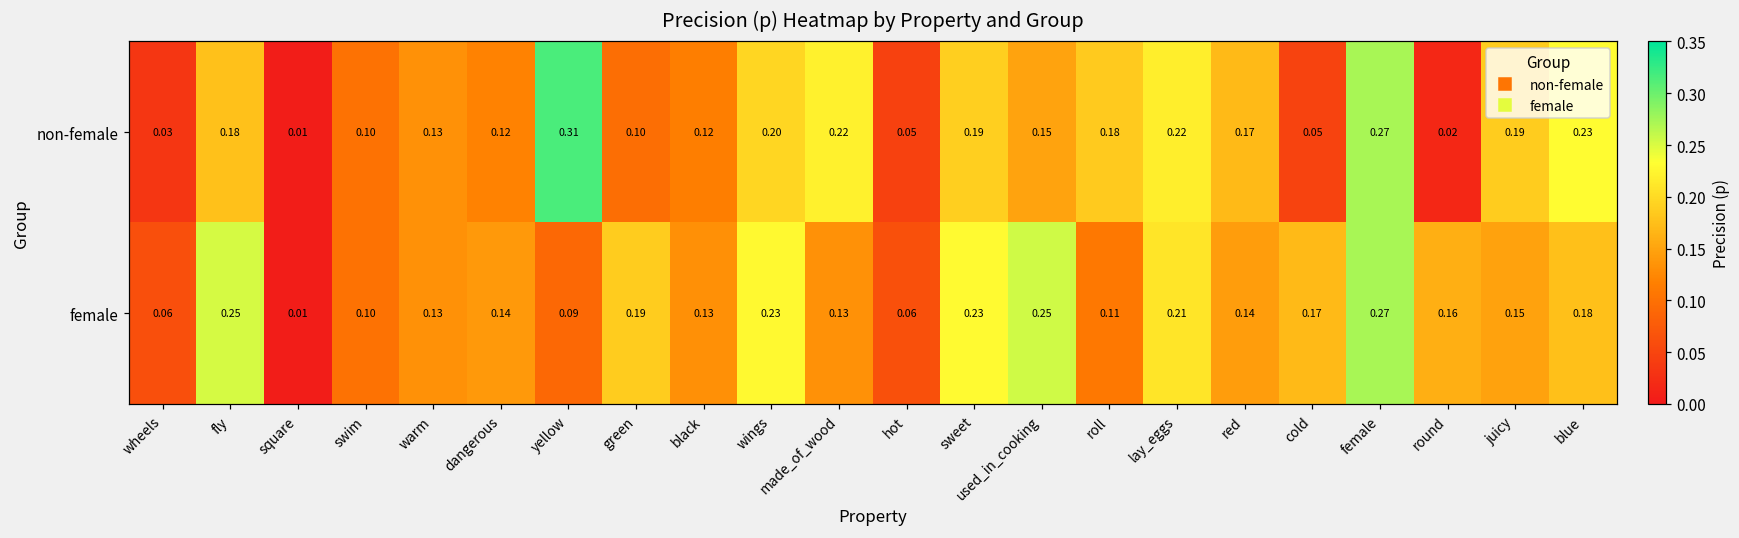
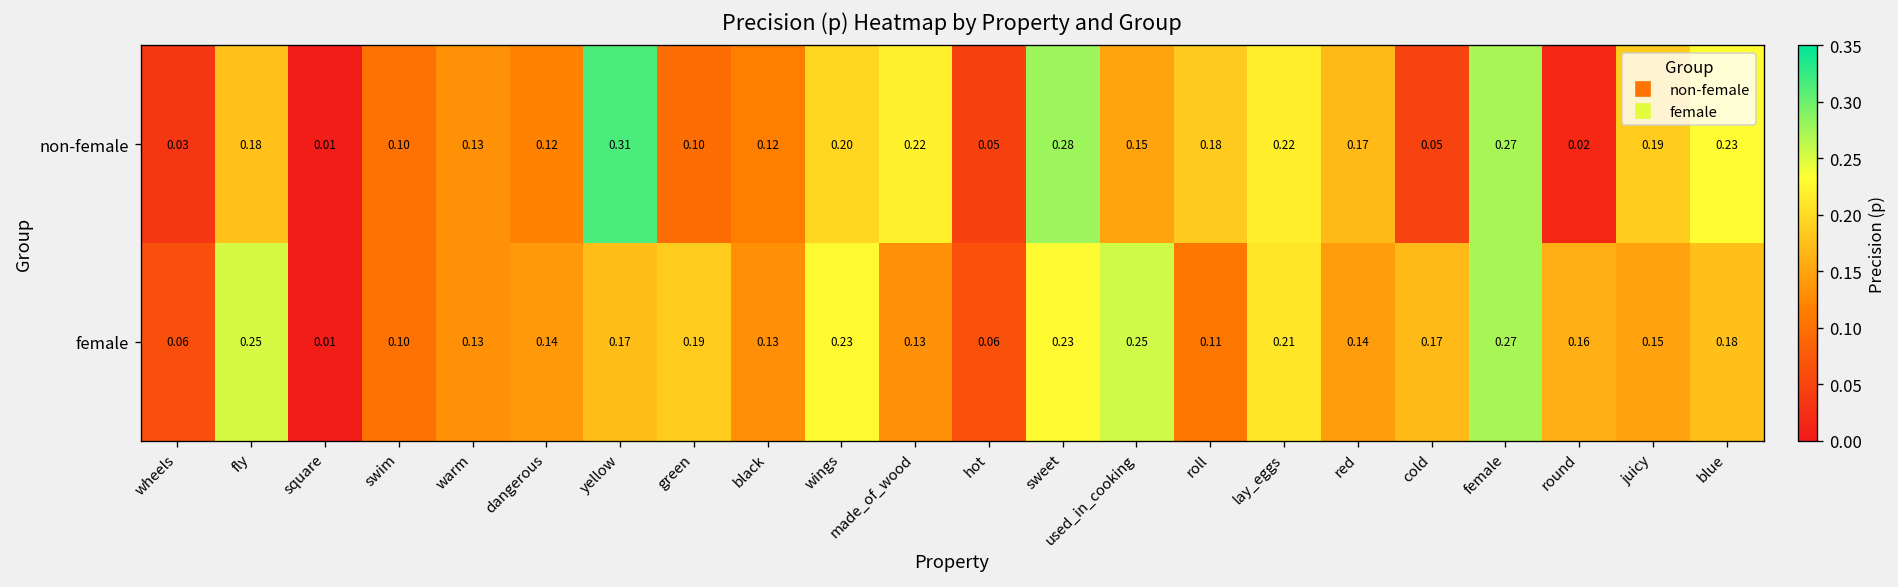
  {
    "non-female": {
      "wheels": 0.03,
      "fly": 0.18,
      "square": 0.01,
      "swim": 0.10,
      "warm": 0.13,
      "dangerous": 0.12,
      "yellow": 0.31,
      "green": 0.10,
      "black": 0.12,
      "wings": 0.20,
      "made_of_wood": 0.22,
      "hot": 0.05,
-     "sweet": 0.19,
+     "sweet": 0.28,
      "used_in_cooking": 0.15,
      "roll": 0.18,
      "lay_eggs": 0.22,
      "red": 0.17,
      "cold": 0.05,
      "female": 0.27,
      "round": 0.02,
      "juicy": 0.19,
      "blue": 0.23
    },
    "female": {
      "wheels": 0.06,
      "fly": 0.25,
      "square": 0.01,
      "swim": 0.10,
      "warm": 0.13,
      "dangerous": 0.14,
-     "yellow": 0.09,
+     "yellow": 0.17,
      "green": 0.19,
      "black": 0.13,
      "wings": 0.23,
      "made_of_wood": 0.13,
      "hot": 0.06,
      "sweet": 0.23,
      "used_in_cooking": 0.25,
      "roll": 0.11,
      "lay_eggs": 0.21,
      "red": 0.14,
      "cold": 0.17,
      "female": 0.27,
      "round": 0.16,
      "juicy": 0.15,
      "blue": 0.18
    }
  }
